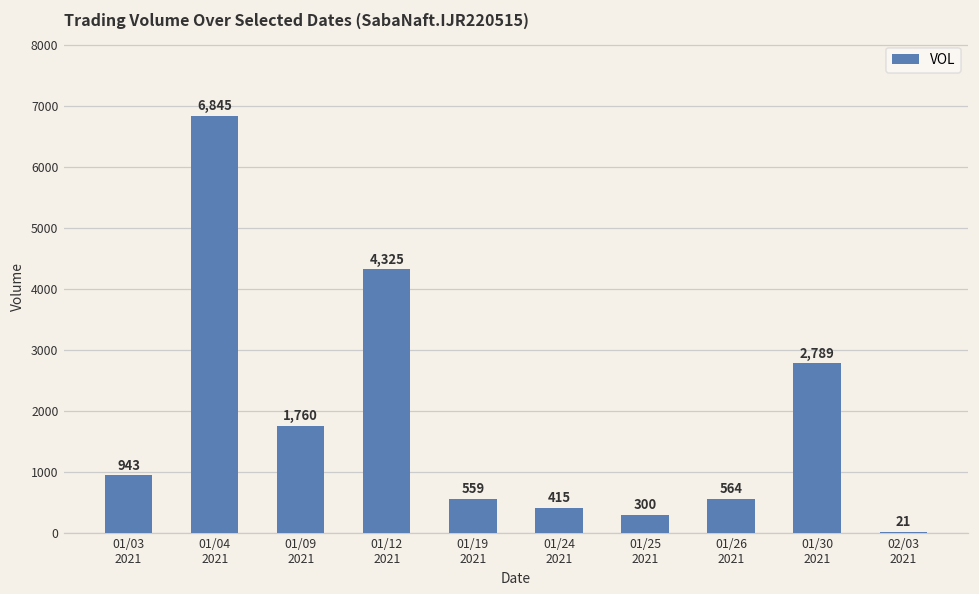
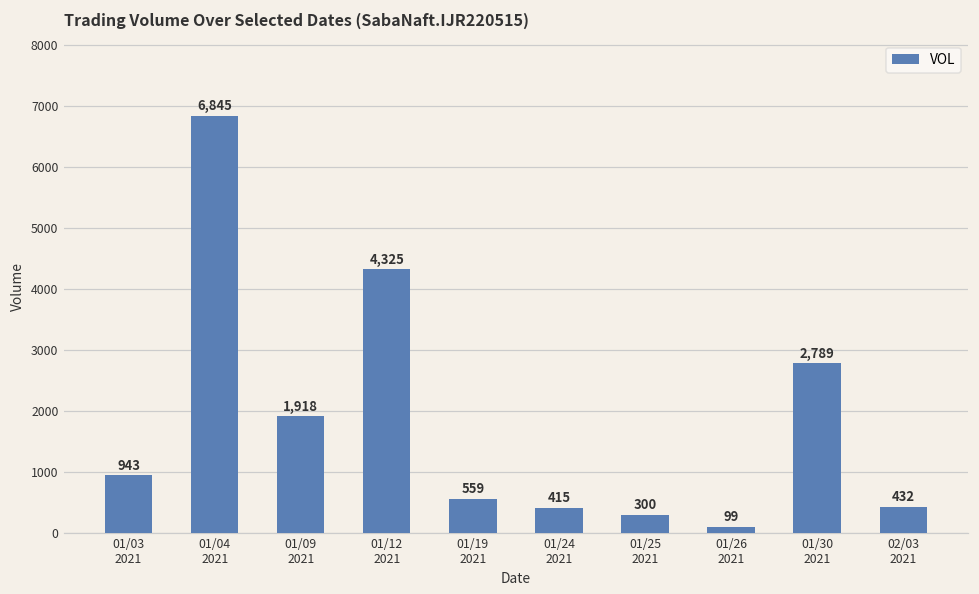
  {
    "01/03 2021": "943",
    "01/04 2021": "6,845",
-   "01/09 2021": "1,760",
+   "01/09 2021": "1,918",
    "01/12 2021": "4,325",
    "01/19 2021": "559",
    "01/24 2021": "415",
    "01/25 2021": "300",
-   "01/26 2021": "564",
+   "01/26 2021": "99",
    "01/30 2021": "2,789",
-   "02/03 2021": "21"
+   "02/03 2021": "432"
  }
